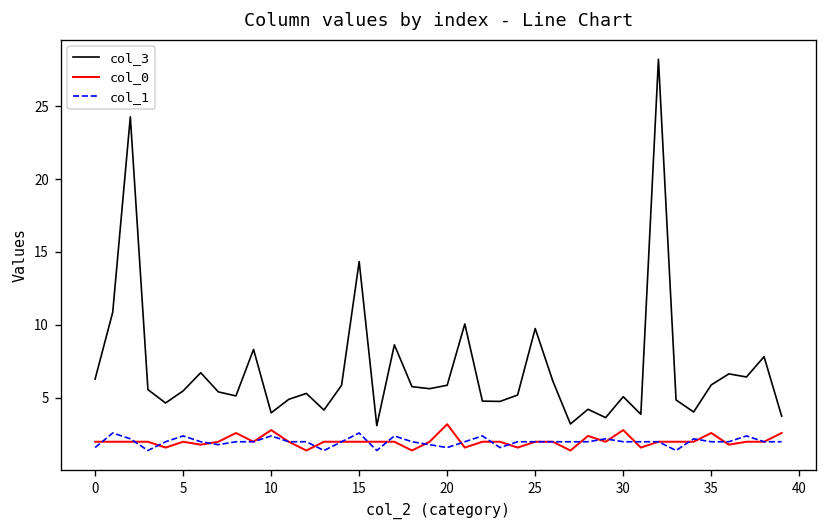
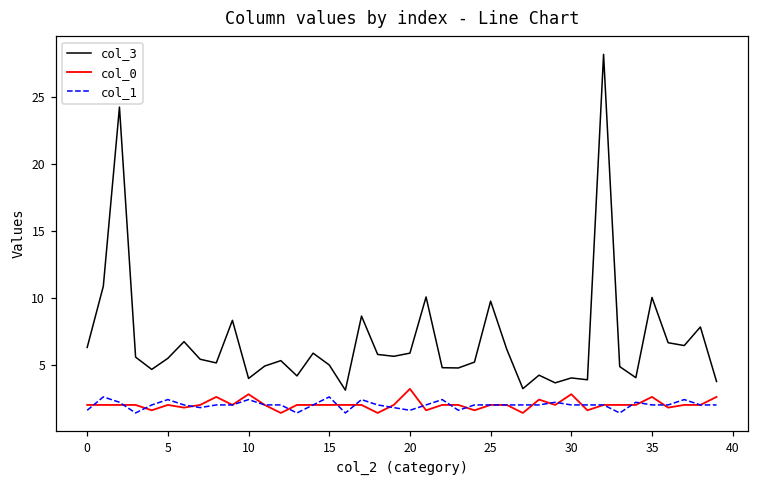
  {
    "col_3": {
      "0": 6.3,
      "5": 5.5,
      "10": 4.0,
-     "15": 14.3,
+     "15": 5.0,
      "20": 5.9,
      "25": 9.8,
-     "30": 5.1,
-     "35": 5.9
+     "30": 4.0,
+     "35": 10.0
    },
    "col_0": {
      "0": 2.0,
      "5": 2.0,
      "10": 2.8,
      "15": 2.0,
      "20": 3.2,
      "30": 2.8,
      "35": 2.6
    },
    "col_1": {
      "0": 1.6,
      "5": 2.4,
      "10": 2.4,
      "15": 2.6,
      "20": 1.6,
      "30": 2.0,
      "35": 2.0
    }
  }
